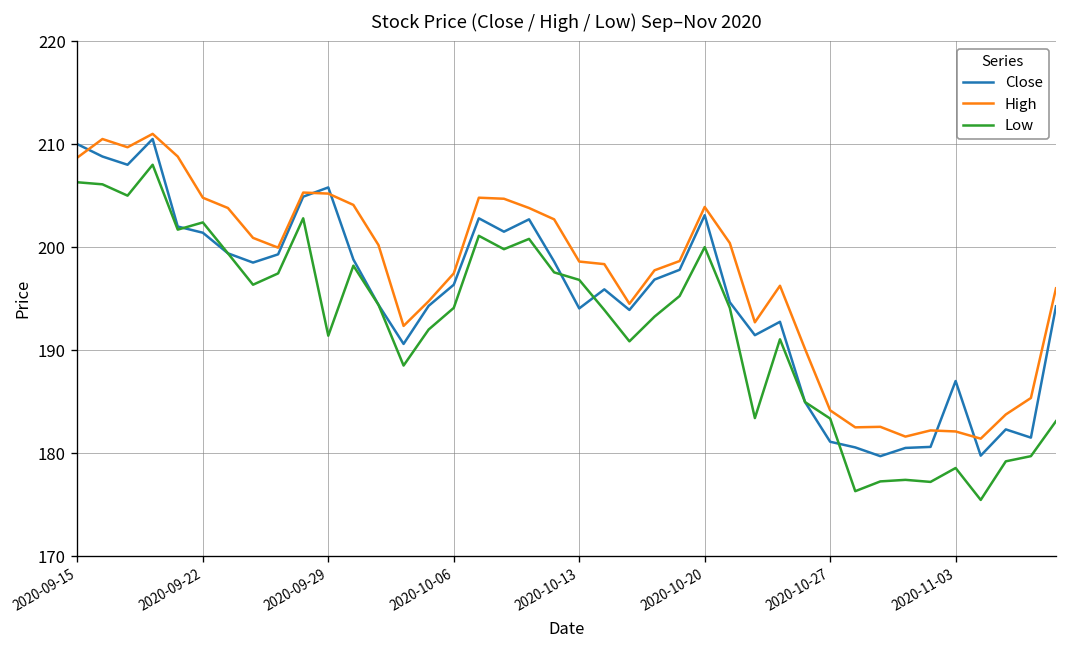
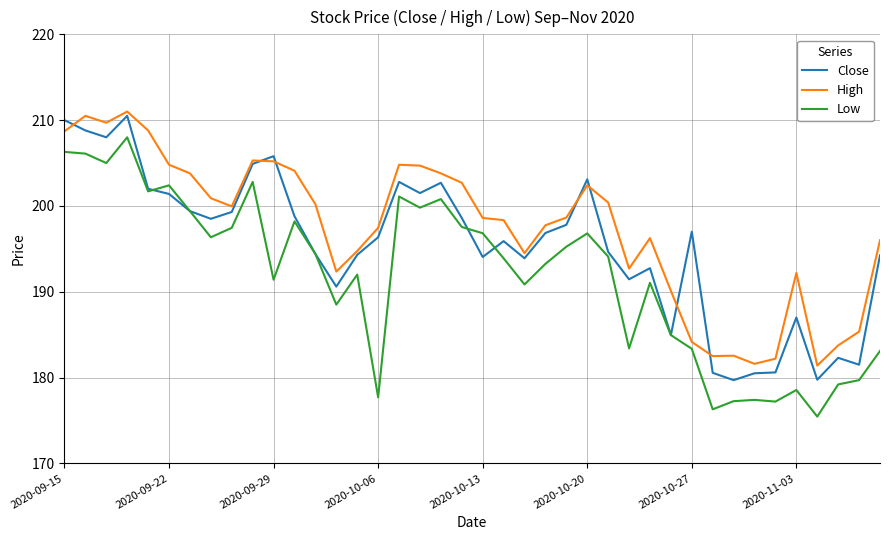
  {
    "Close": {
      "2020-09-15": 210,
      "2020-09-22": 201,
      "2020-09-29": 206,
      "2020-10-06": 196,
      "2020-10-13": 194,
      "2020-10-20": 203,
-     "2020-10-27": 181,
+     "2020-10-27": 197,
      "2020-11-03": 187
    },
    "High": {
      "2020-09-15": 209,
      "2020-09-22": 205,
      "2020-09-29": 205,
      "2020-10-06": 197,
      "2020-10-13": 199,
-     "2020-10-20": 204,
+     "2020-10-20": 202,
      "2020-10-27": 184,
-     "2020-11-03": 182
+     "2020-11-03": 192
    },
    "Low": {
      "2020-09-15": 206,
      "2020-09-22": 202,
      "2020-09-29": 191,
-     "2020-10-06": 194,
+     "2020-10-06": 178,
      "2020-10-13": 197,
-     "2020-10-20": 200,
+     "2020-10-20": 197,
      "2020-10-27": 183,
      "2020-11-03": 179
    }
  }
